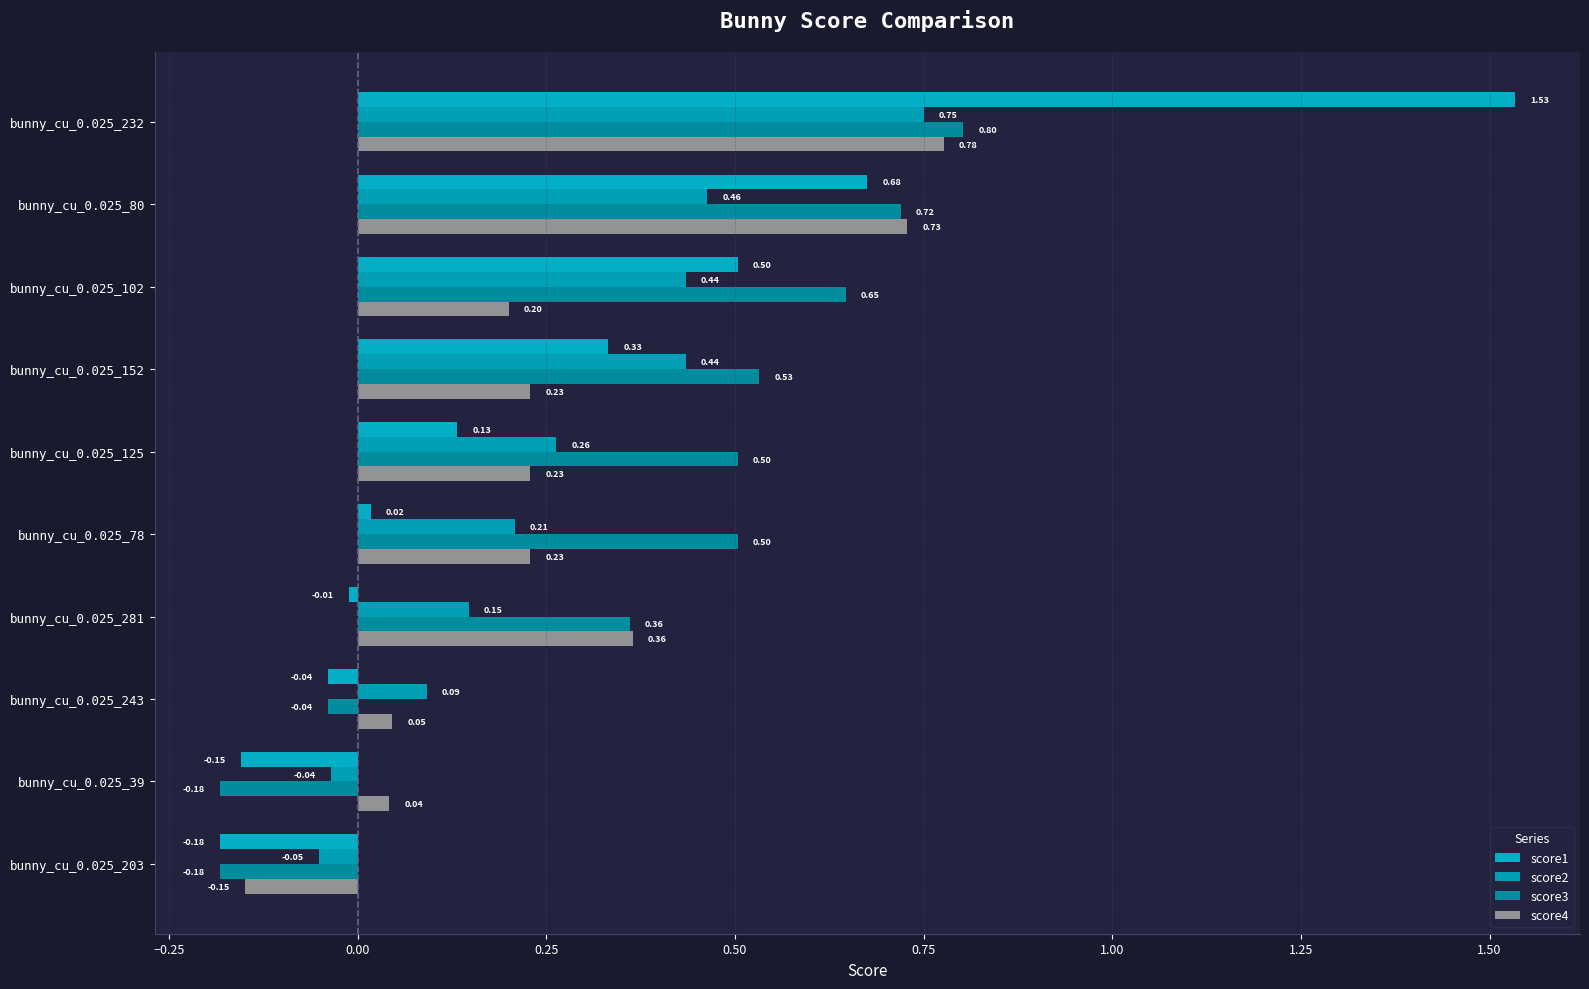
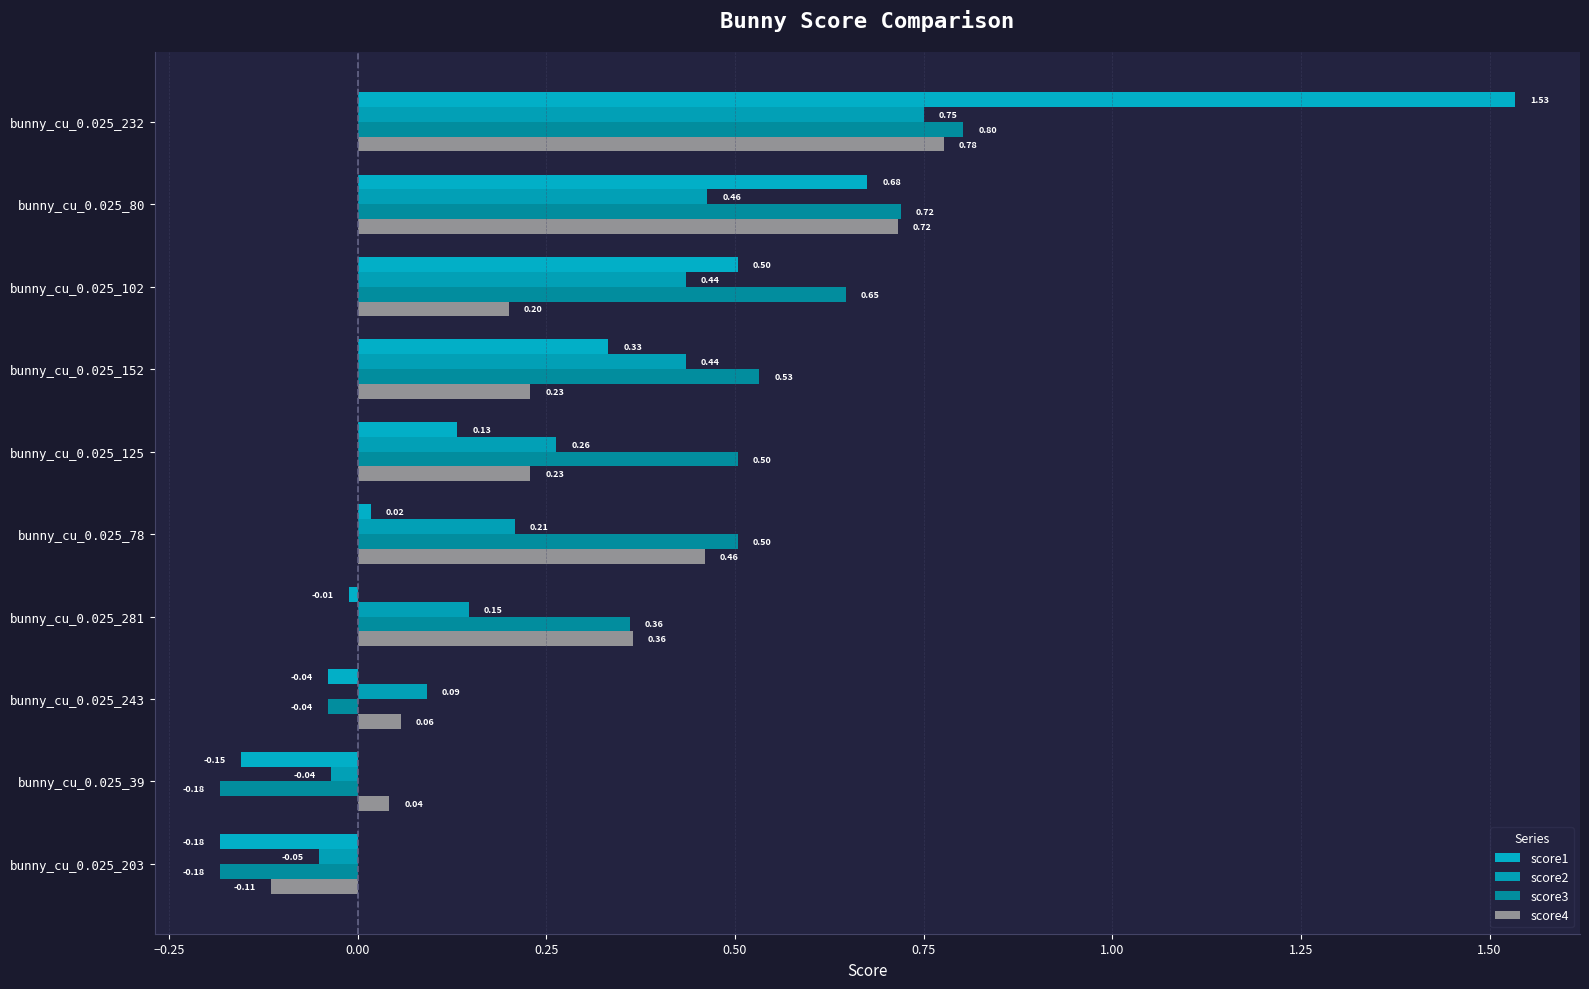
  {
    "score4": {
      "bunny_cu_0.025_232": 0.78,
-     "bunny_cu_0.025_80": 0.73,
+     "bunny_cu_0.025_80": 0.72,
      "bunny_cu_0.025_102": 0.20,
      "bunny_cu_0.025_152": 0.23,
      "bunny_cu_0.025_125": 0.23,
-     "bunny_cu_0.025_78": 0.23,
+     "bunny_cu_0.025_78": 0.46,
      "bunny_cu_0.025_281": 0.36,
-     "bunny_cu_0.025_243": 0.05,
+     "bunny_cu_0.025_243": 0.06,
      "bunny_cu_0.025_39": 0.04,
-     "bunny_cu_0.025_203": -0.15
+     "bunny_cu_0.025_203": -0.11
    }
  }
